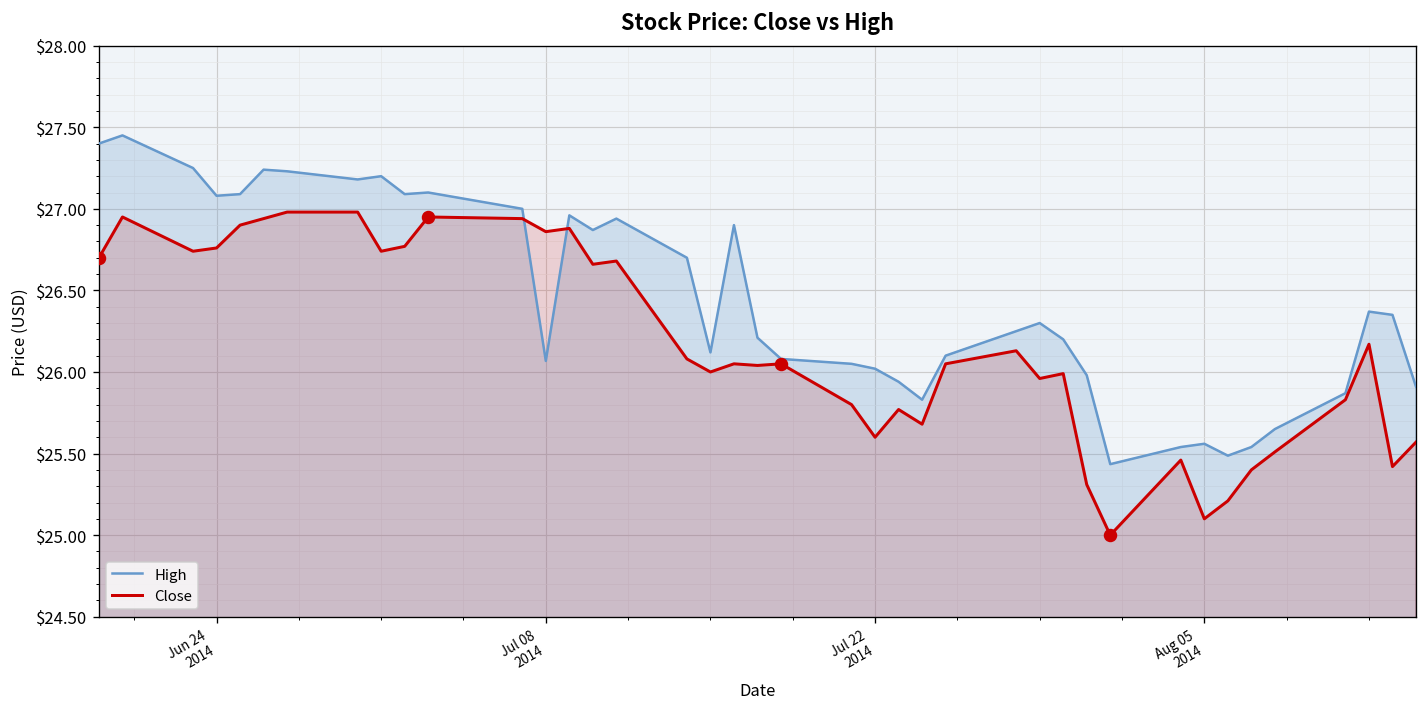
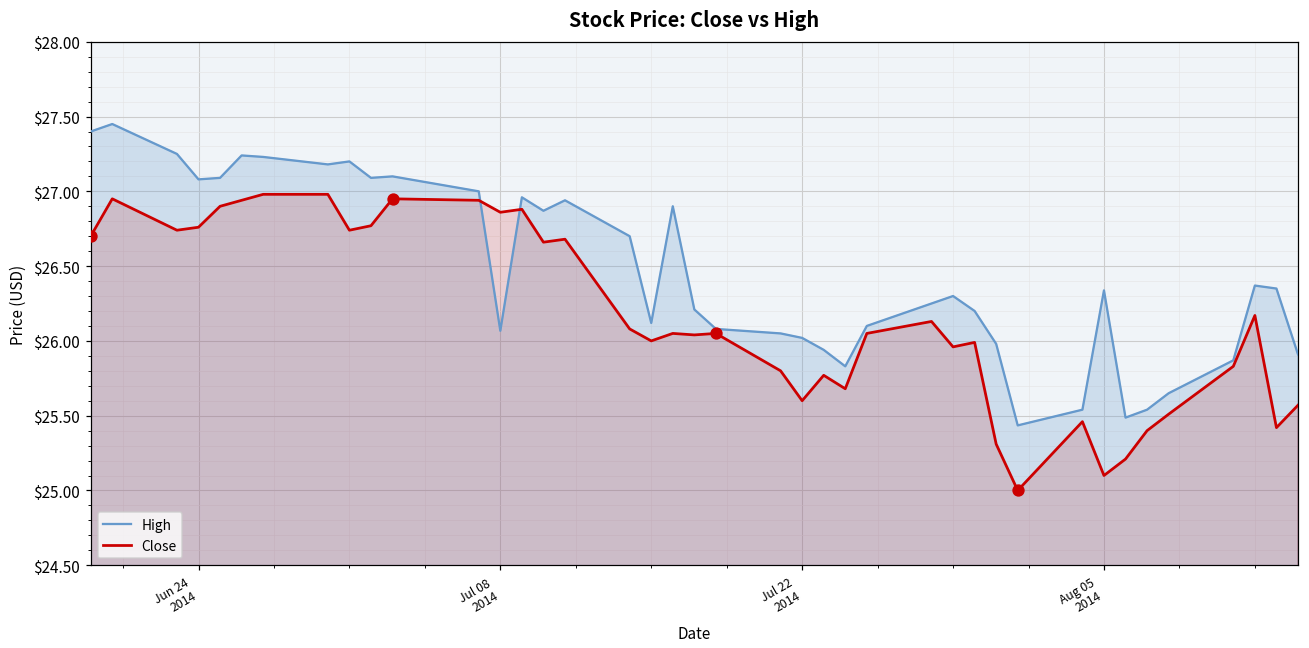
  {
    "High": {
      "Jun 24 2014": "$27.08",
      "Jul 08 2014": "$26.07",
      "Jul 22 2014": "$26.02",
-     "Aug 05 2014": "$25.56"
+     "Aug 05 2014": "$26.34"
    }
  }
